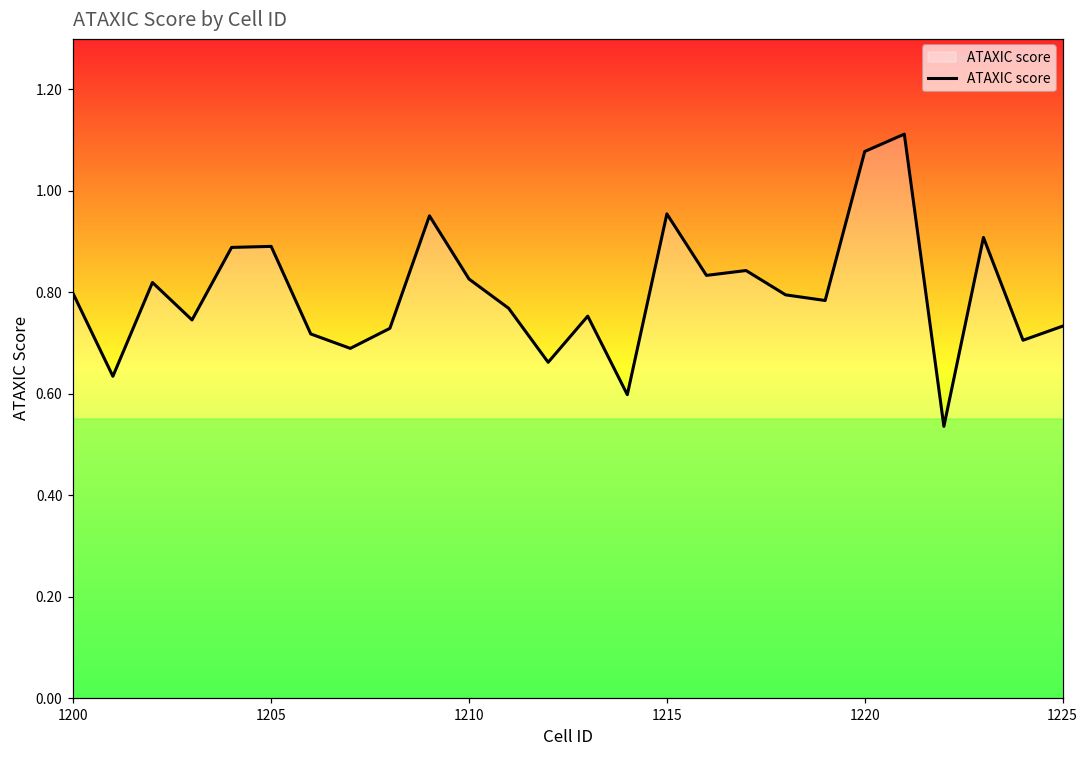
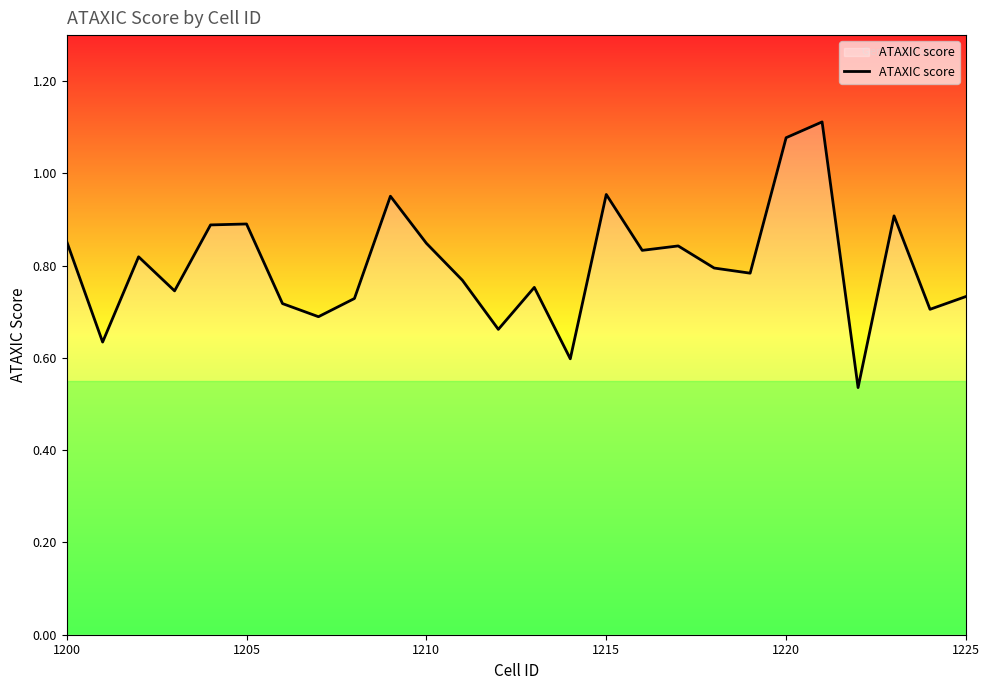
  {
-   "1200": 0.80,
+   "1200": 0.85,
    "1205": 0.89,
-   "1210": 0.83,
+   "1210": 0.85,
    "1215": 0.95,
    "1220": 1.08,
    "1225": 0.73
  }
